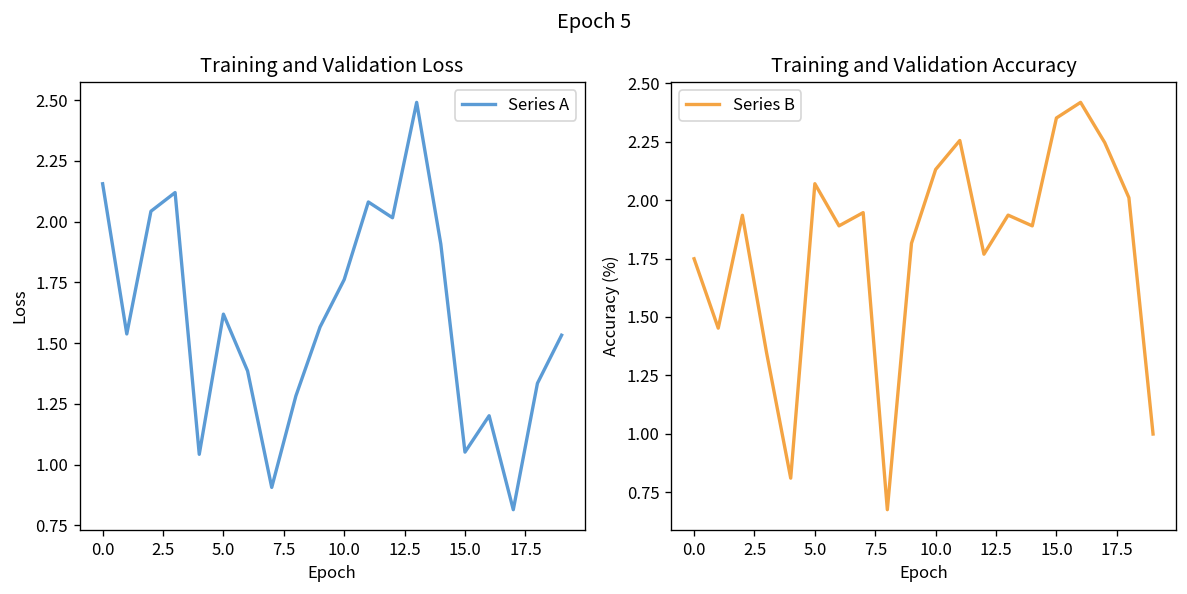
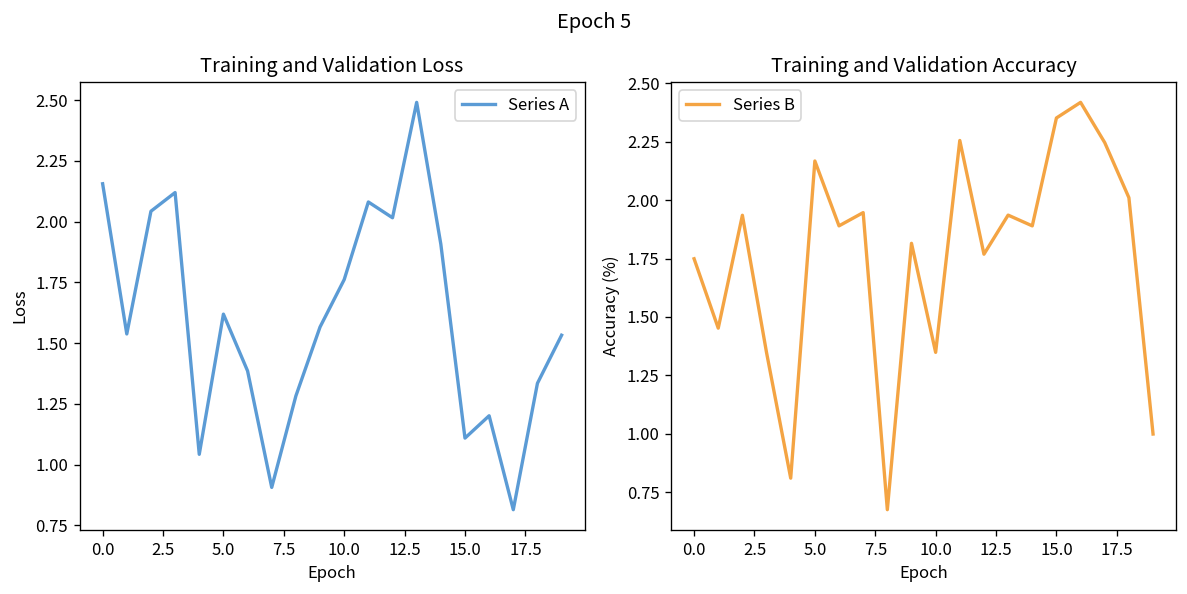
  {
    "Training and Validation Loss": {
      "0.0": 2.16,
      "5.0": 1.62,
      "10.0": 1.76,
-     "15.0": 1.05
+     "15.0": 1.11
    },
    "Training and Validation Accuracy": {
      "0.0": 1.75,
-     "5.0": 2.07,
-     "10.0": 2.13,
+     "5.0": 2.17,
+     "10.0": 1.35,
      "15.0": 2.35
    }
  }
